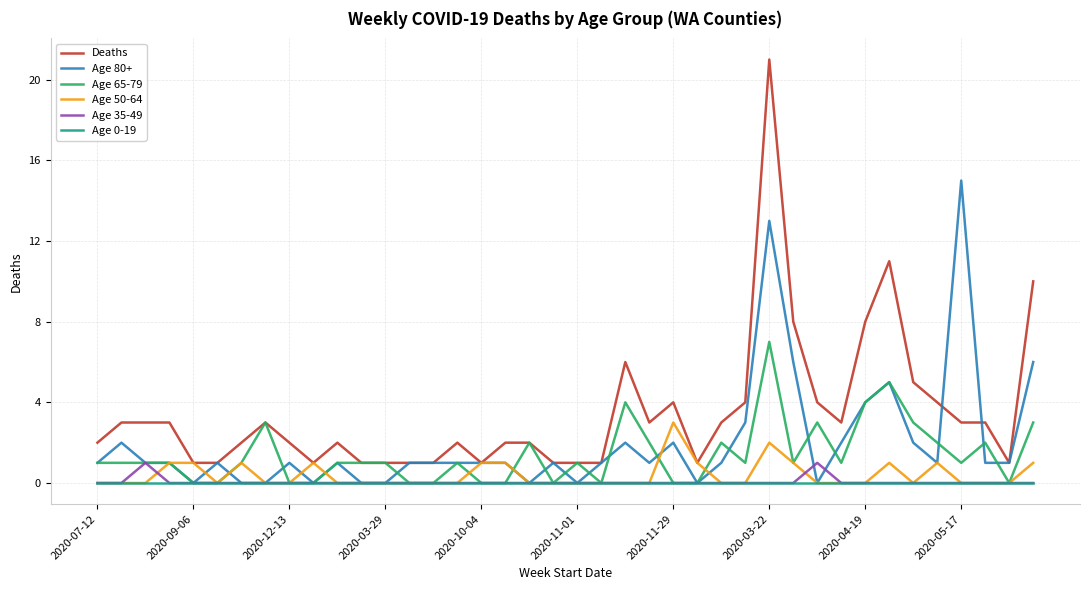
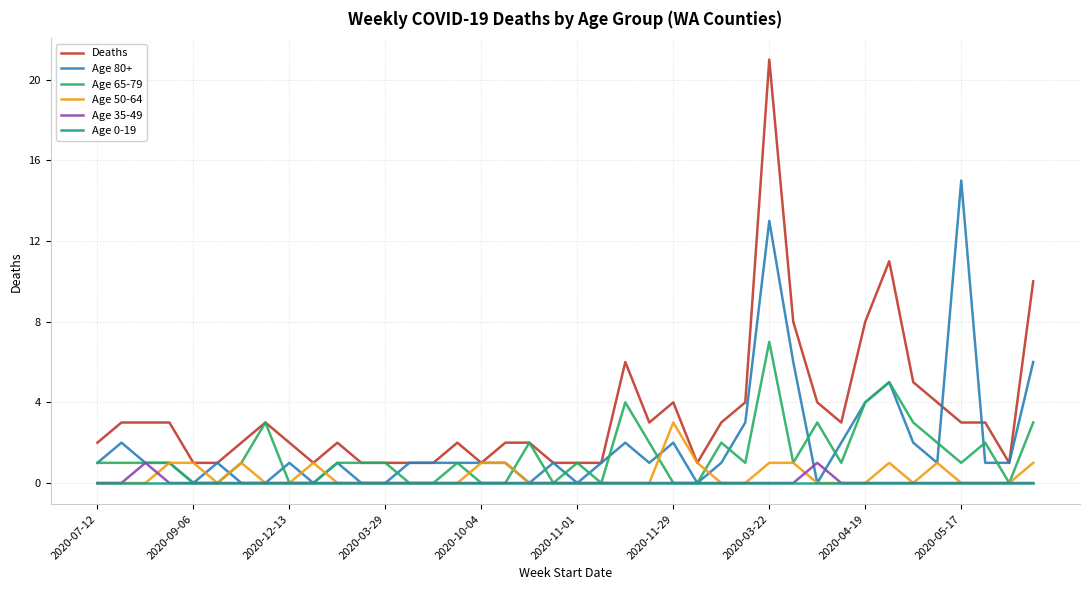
  {
    "Deaths": {
      "2020-07-12": 2,
      "2020-12-13": 2,
      "2020-11-29": 4,
      "2020-03-22": 21,
      "2020-04-19": 8,
      "2020-05-17": 3
    },
    "Age 80+": {
      "2020-12-13": 1,
      "2020-11-29": 2,
      "2020-03-22": 13,
      "2020-05-17": 15
    },
    "Age 50-64": {
      "2020-11-29": 3,
-     "2020-03-22": 2
+     "2020-03-22": 1
    }
  }
